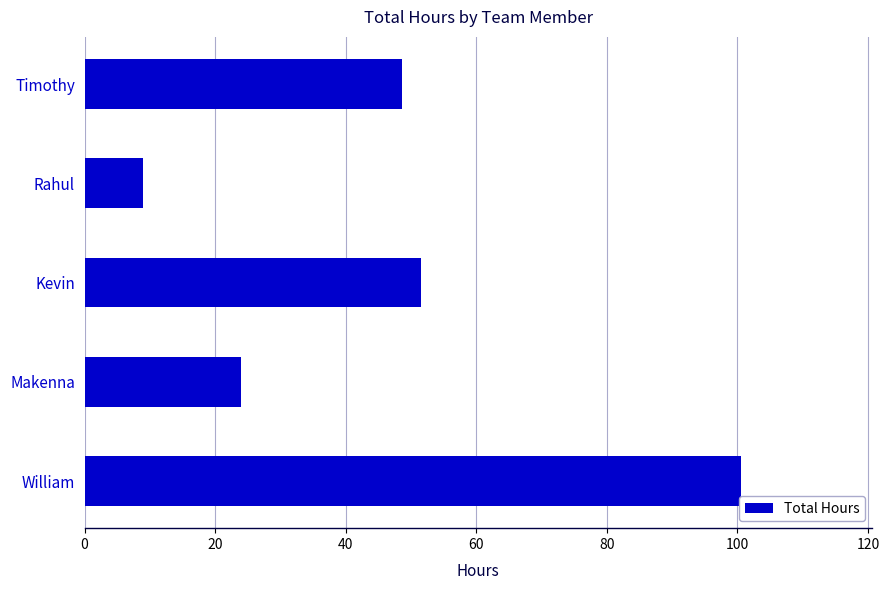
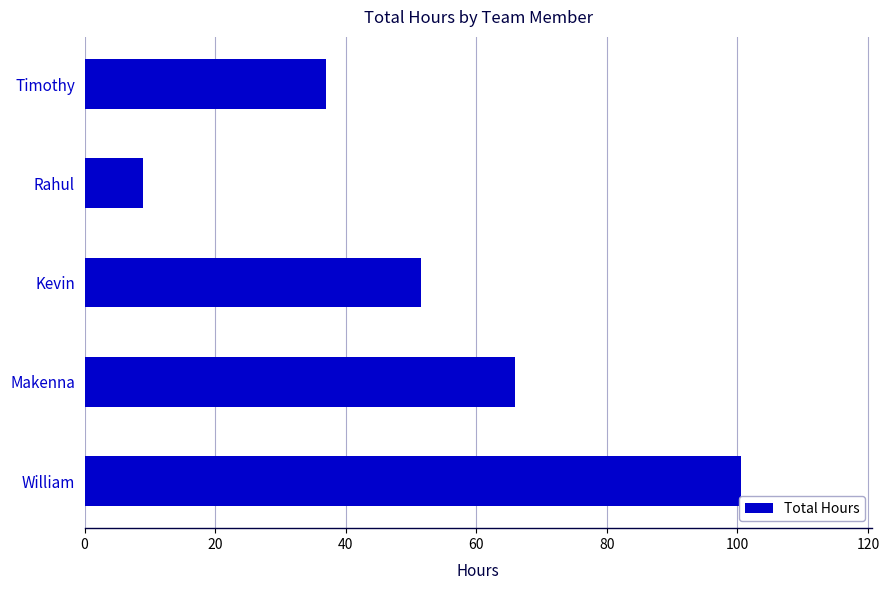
  {
-   "Timothy": 49,
+   "Timothy": 37,
    "Rahul": 9,
    "Kevin": 52,
-   "Makenna": 24,
+   "Makenna": 66,
    "William": 101
  }
